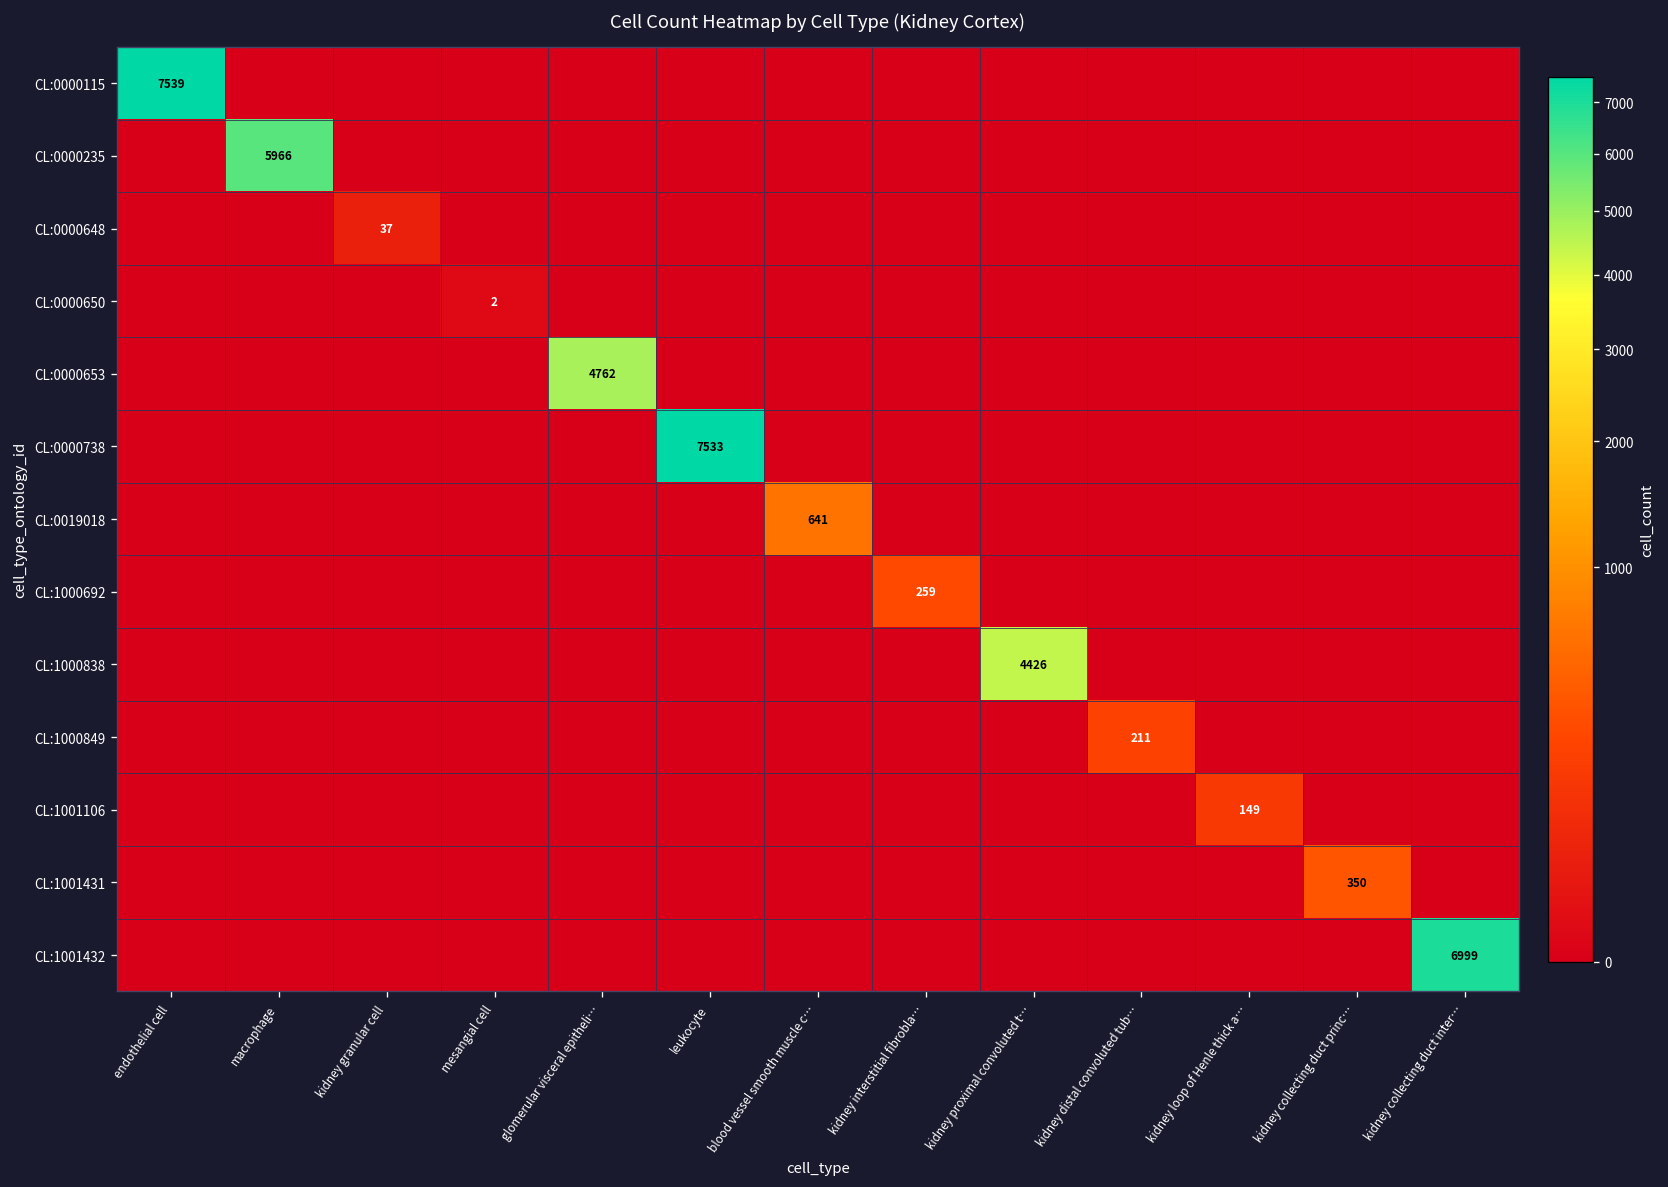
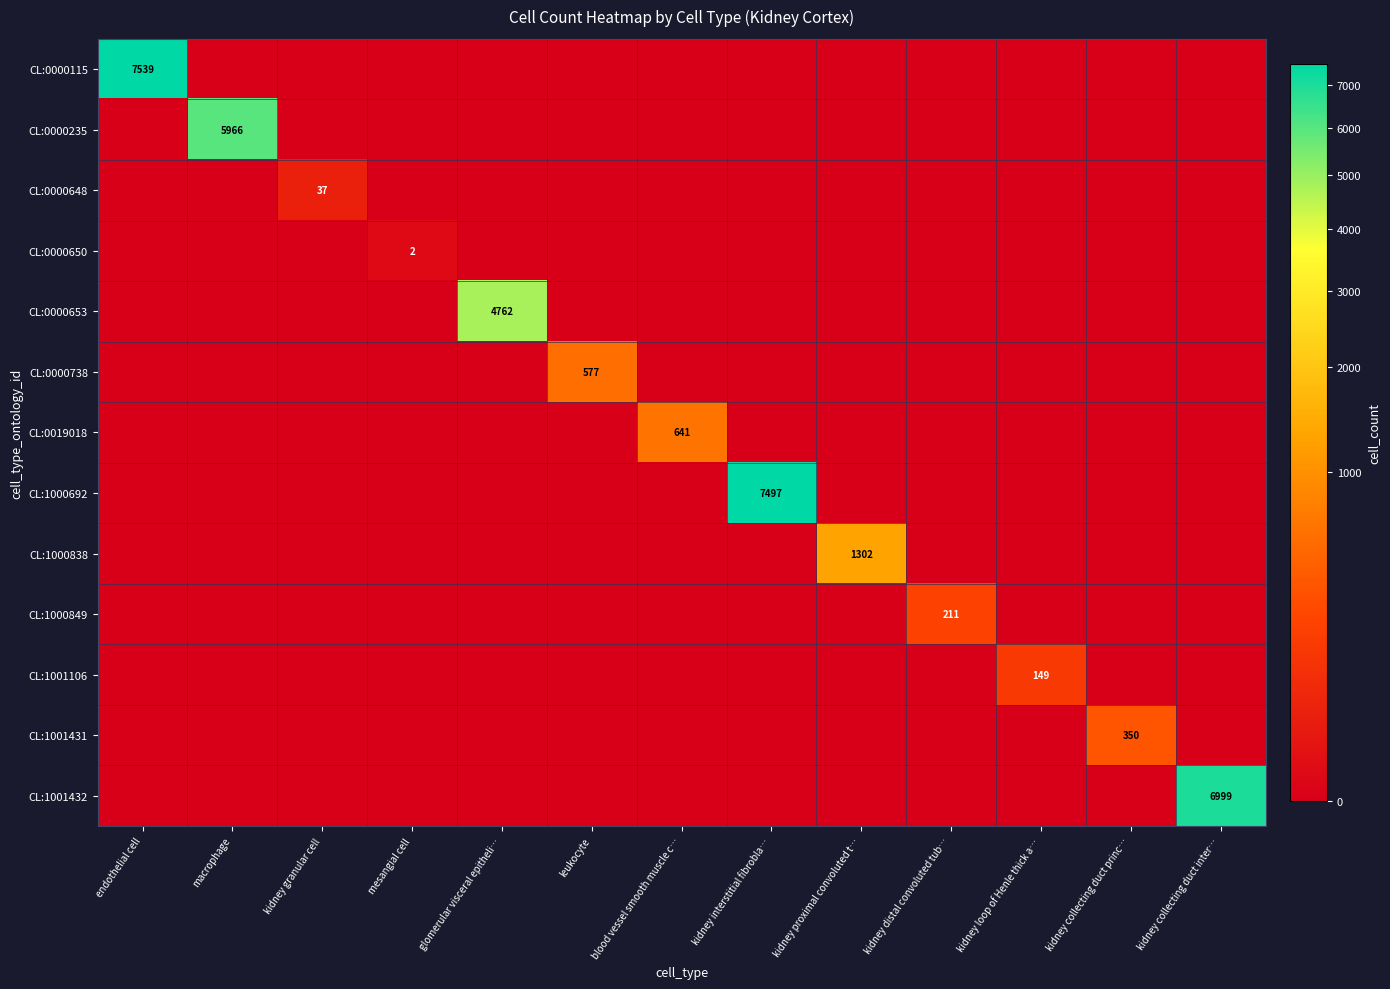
  {
    "CL:0000115": {
      "endothelial cell": 7539
    },
    "CL:0000235": {
      "macrophage": 5966
    },
    "CL:0000648": {
      "kidney granular cell": 37
    },
    "CL:0000650": {
      "mesangial cell": 2
    },
    "CL:0000653": {
      "glomerular visceral epitheli…": 4762
    },
    "CL:0000738": {
-     "leukocyte": 7533
+     "leukocyte": 577
    },
    "CL:0019018": {
      "blood vessel smooth muscle c…": 641
    },
    "CL:1000692": {
-     "kidney interstitial fibrobla…": 259
+     "kidney interstitial fibrobla…": 7497
    },
    "CL:1000838": {
-     "kidney proximal convoluted t…": 4426
+     "kidney proximal convoluted t…": 1302
    },
    "CL:1000849": {
      "kidney distal convoluted tub…": 211
    },
    "CL:1001106": {
      "kidney loop of Henle thick a…": 149
    },
    "CL:1001431": {
      "kidney collecting duct princ…": 350
    },
    "CL:1001432": {
      "kidney collecting duct inter…": 6999
    }
  }
